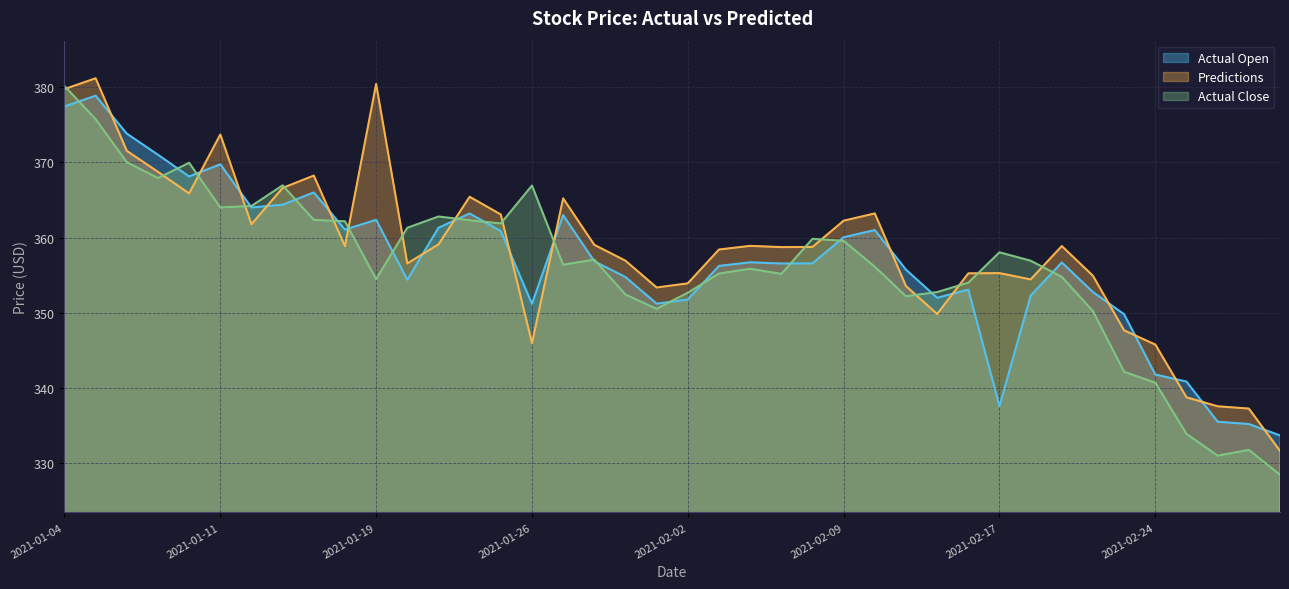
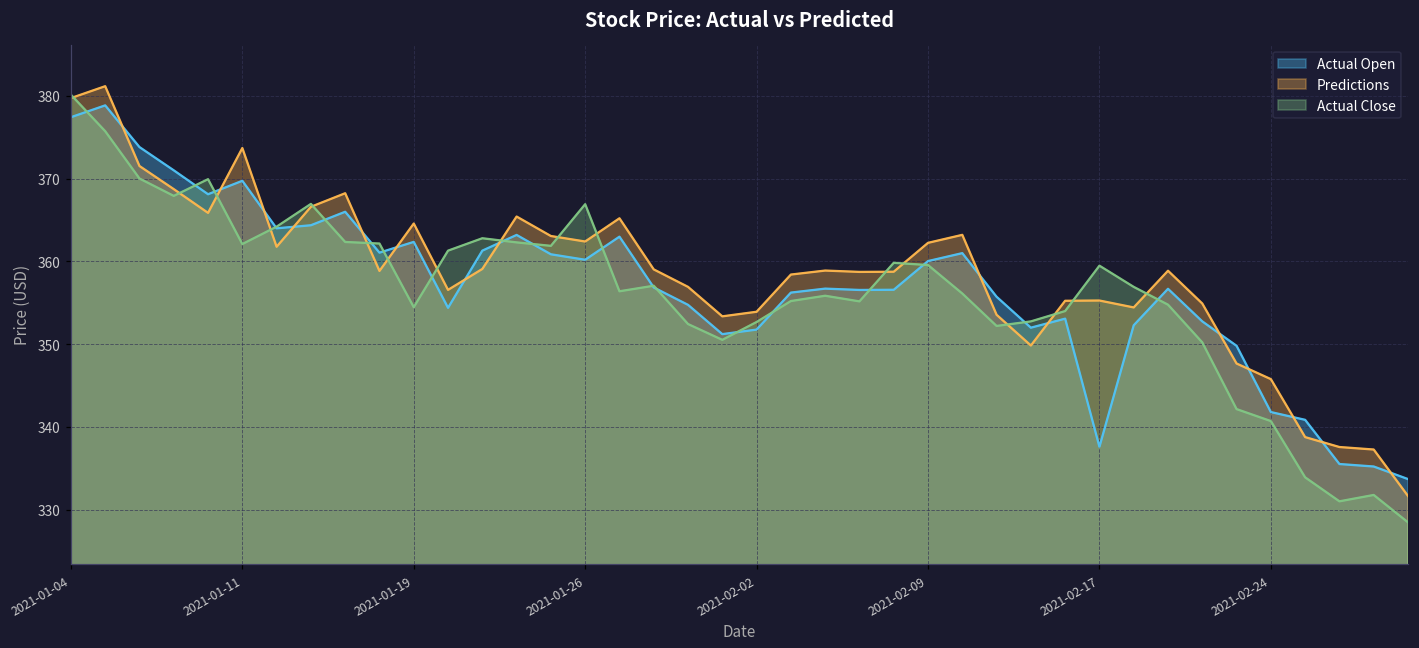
  {
    "Actual Open": {
      "2021-01-04": 377,
      "2021-01-11": 370,
      "2021-01-19": 362,
-     "2021-01-26": 351,
+     "2021-01-26": 360,
      "2021-02-02": 352,
      "2021-02-09": 360,
      "2021-02-17": 338,
      "2021-02-24": 342
    },
    "Predictions": {
      "2021-01-04": 380,
      "2021-01-11": 374,
-     "2021-01-19": 380,
-     "2021-01-26": 346,
+     "2021-01-19": 365,
+     "2021-01-26": 362,
      "2021-02-02": 354,
      "2021-02-09": 362,
      "2021-02-17": 355,
      "2021-02-24": 346
    },
    "Actual Close": {
      "2021-01-04": 380,
-     "2021-01-11": 364,
+     "2021-01-11": 362,
      "2021-01-19": 354,
      "2021-01-26": 367,
      "2021-02-02": 353,
      "2021-02-09": 360,
-     "2021-02-17": 358,
+     "2021-02-17": 359,
      "2021-02-24": 341
    }
  }
